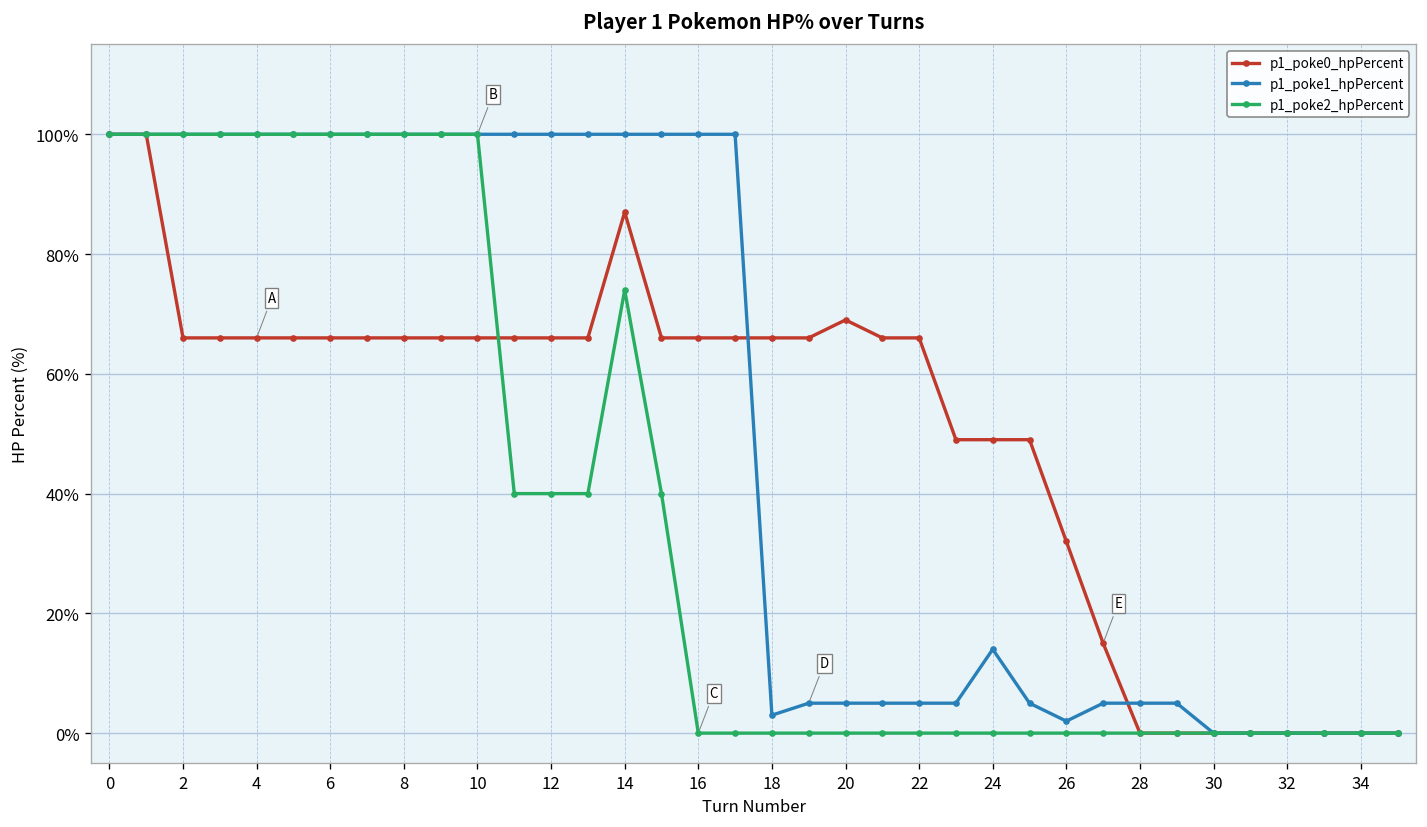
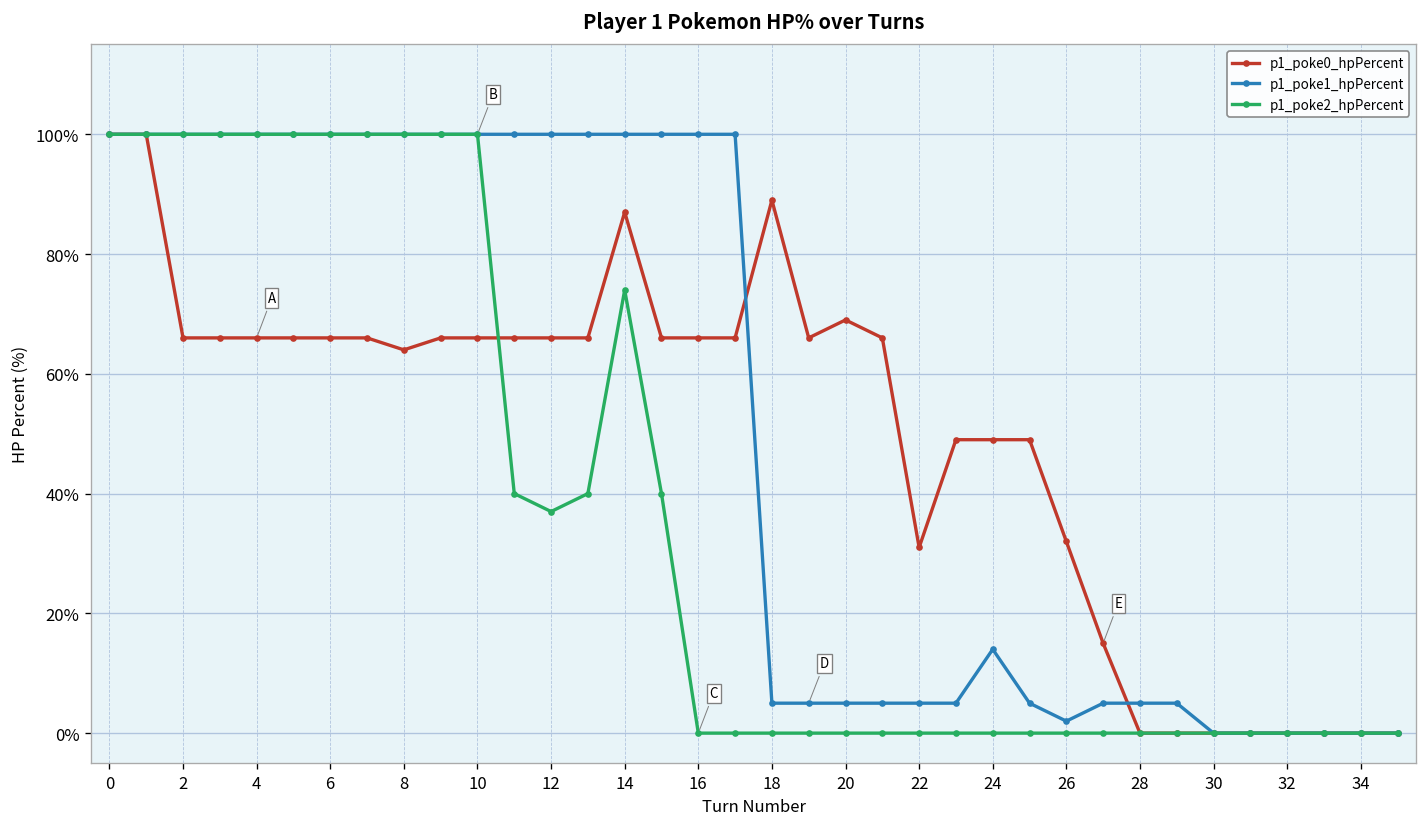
  {
    "p1_poke0_hpPercent": {
      "2": "66%",
      "4": "66%",
      "6": "66%",
-     "8": "66%",
+     "8": "64%",
      "10": "66%",
      "12": "66%",
      "14": "87%",
      "16": "66%",
-     "18": "66%",
+     "18": "89%",
      "20": "69%",
-     "22": "66%",
+     "22": "31%",
      "24": "49%",
      "26": "32%"
    },
    "p1_poke1_hpPercent": {
      "12": "100%",
      "14": "100%",
      "16": "100%",
-     "18": "3%",
+     "18": "5%",
      "20": "5%",
      "22": "5%",
      "24": "14%",
      "26": "2%",
      "28": "5%"
    },
    "p1_poke2_hpPercent": {
-     "12": "40%",
+     "12": "37%",
      "14": "74%",
      "16": "0%",
      "18": "0%",
      "20": "0%",
      "22": "0%",
      "24": "0%",
      "26": "0%"
    }
  }
